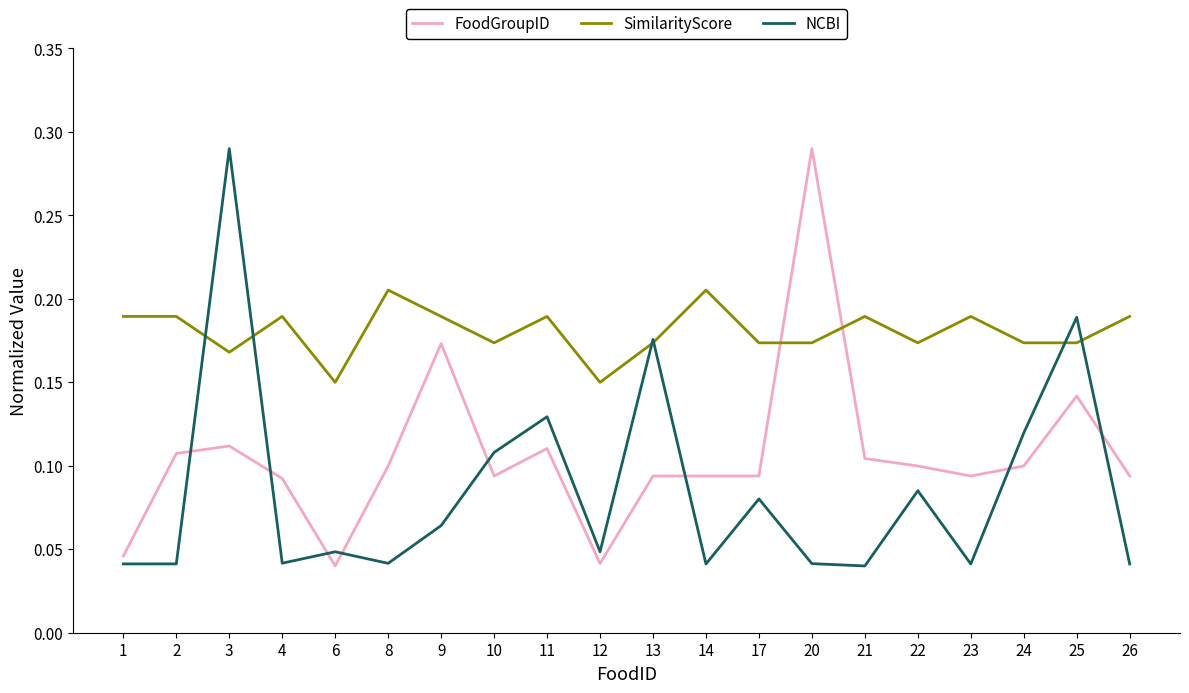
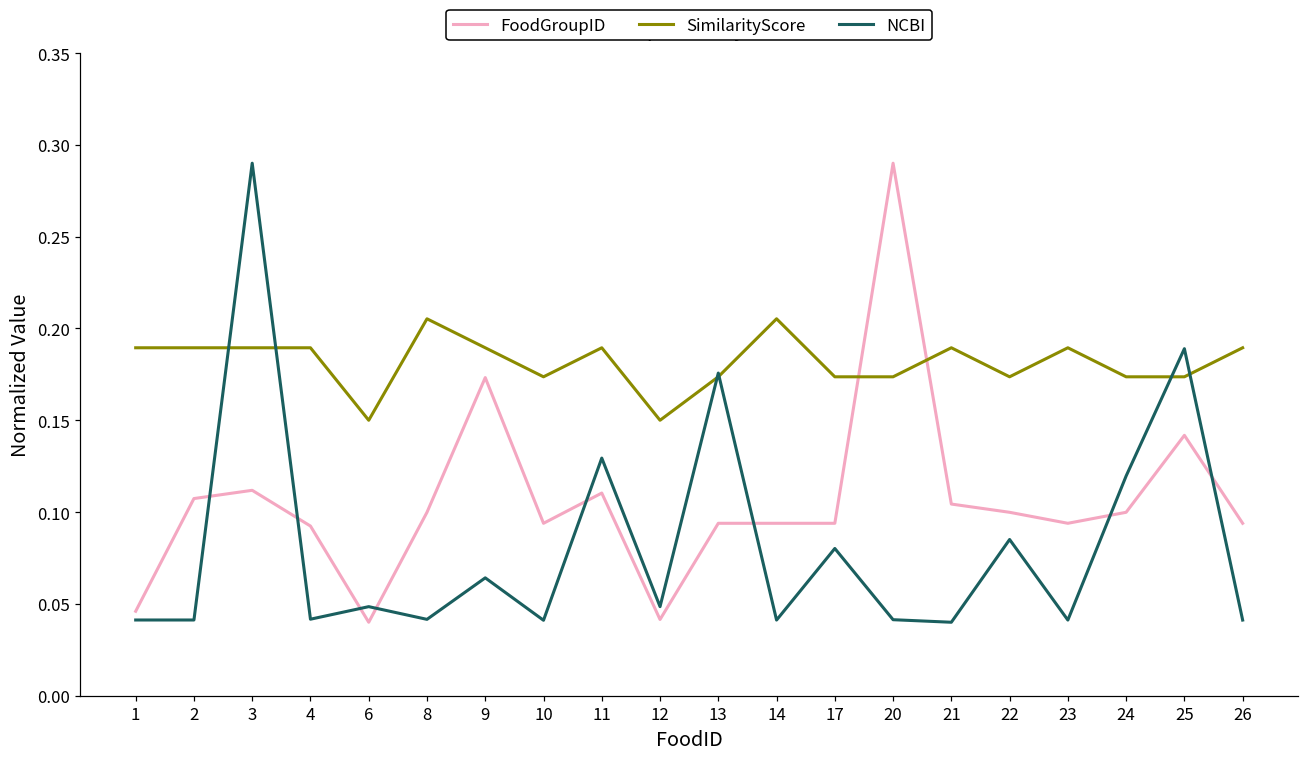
  {
    "FoodGroupID": {
      "1": 0.046,
      "2": 0.107,
      "3": 0.112,
      "4": 0.092,
      "6": 0.040,
      "8": 0.100,
      "9": 0.173,
      "10": 0.094,
      "11": 0.110,
      "12": 0.041,
      "13": 0.094,
      "14": 0.094,
      "17": 0.094,
      "20": 0.290,
      "21": 0.104,
      "22": 0.100,
      "23": 0.094,
      "24": 0.100,
      "25": 0.142,
      "26": 0.094
    },
    "SimilarityScore": {
      "1": 0.189,
      "2": 0.189,
-     "3": 0.168,
+     "3": 0.189,
      "4": 0.189,
      "6": 0.150,
      "8": 0.205,
      "9": 0.189,
      "10": 0.174,
      "11": 0.189,
      "12": 0.150,
      "13": 0.174,
      "14": 0.205,
      "17": 0.174,
      "20": 0.174,
      "21": 0.189,
      "22": 0.174,
      "23": 0.189,
      "24": 0.174,
      "25": 0.174,
      "26": 0.189
    },
    "NCBI": {
      "1": 0.041,
      "2": 0.041,
      "3": 0.290,
      "4": 0.042,
      "6": 0.048,
      "8": 0.042,
      "9": 0.064,
-     "10": 0.108,
+     "10": 0.041,
      "11": 0.129,
      "12": 0.048,
      "13": 0.176,
      "14": 0.041,
      "17": 0.080,
      "20": 0.041,
      "21": 0.040,
      "22": 0.085,
      "23": 0.041,
      "24": 0.120,
      "25": 0.189,
      "26": 0.041
    }
  }
